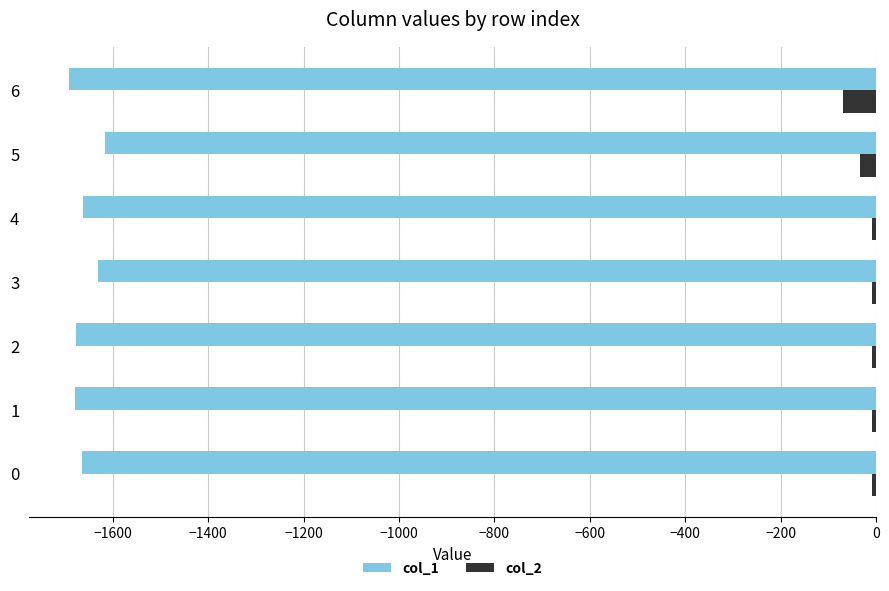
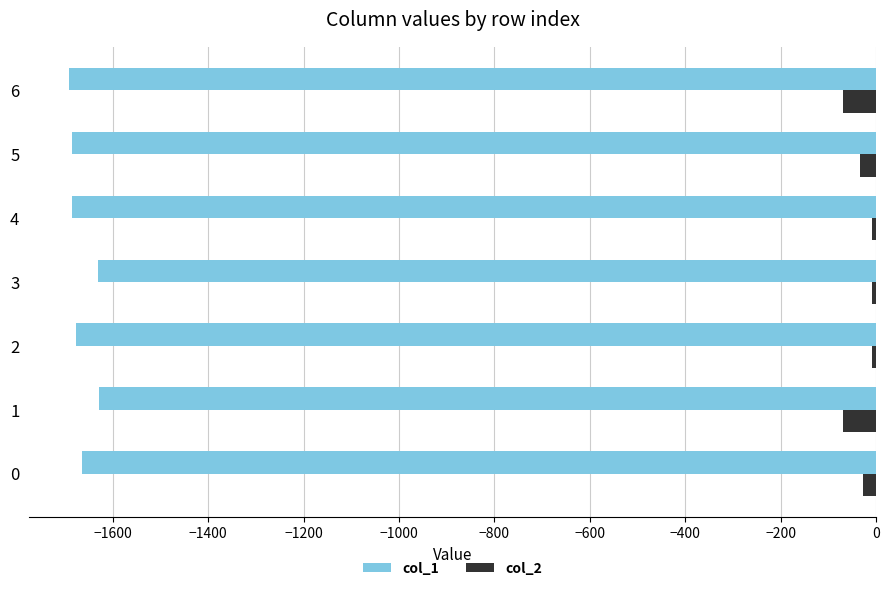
  {
    "col_1": {
      "6": -1690,
-     "5": -1620,
-     "4": -1660,
+     "5": -1690,
+     "4": -1690,
      "3": -1630,
      "2": -1680,
-     "1": -1680,
+     "1": -1630,
      "0": -1660
    },
    "col_2": {
      "6": -70,
      "5": -30,
      "4": -10,
      "3": -10,
      "2": -10,
-     "1": -10,
-     "0": -10
+     "1": -70,
+     "0": -30
    }
  }
